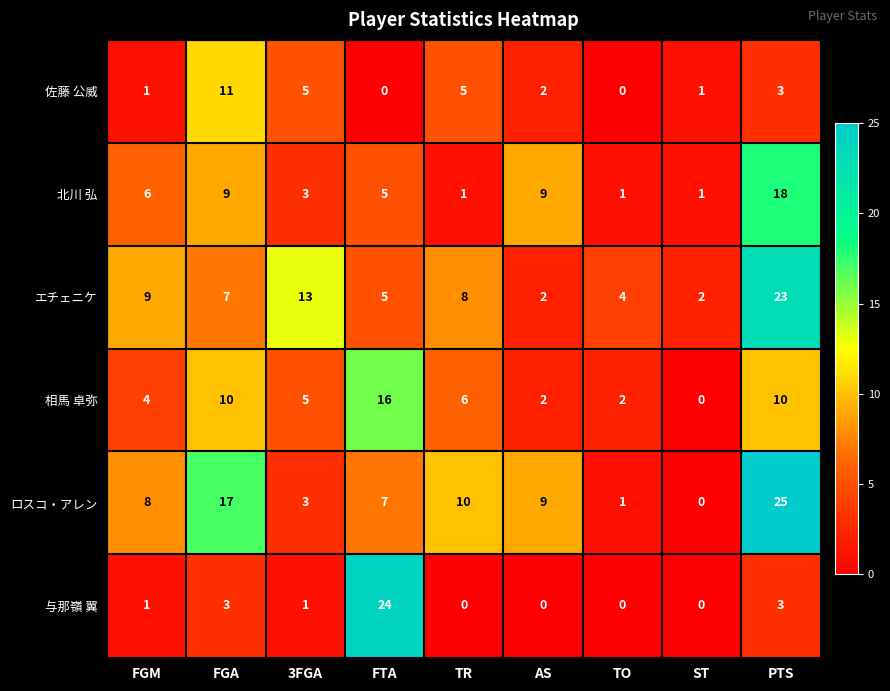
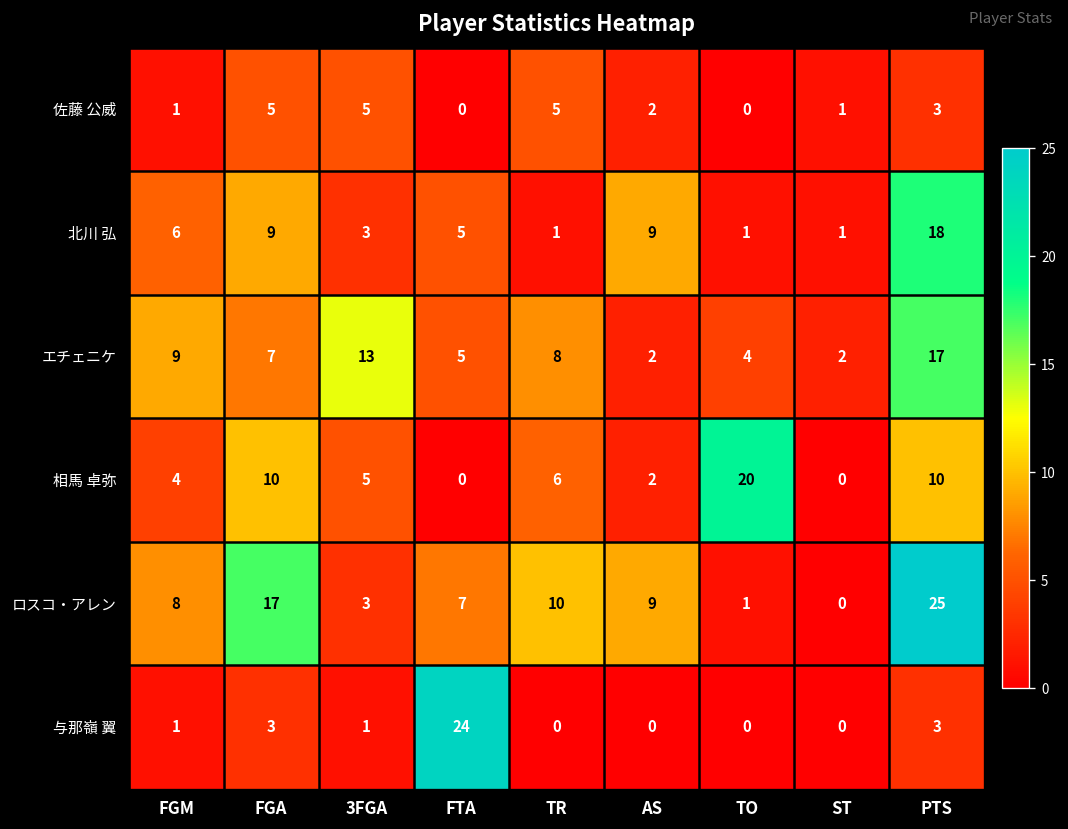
  {
    "佐藤 公威": {
      "FGM": 1,
-     "FGA": 11,
+     "FGA": 5,
      "3FGA": 5,
      "FTA": 0,
      "TR": 5,
      "AS": 2,
      "TO": 0,
      "ST": 1,
      "PTS": 3
    },
    "北川 弘": {
      "FGM": 6,
      "FGA": 9,
      "3FGA": 3,
      "FTA": 5,
      "TR": 1,
      "AS": 9,
      "TO": 1,
      "ST": 1,
      "PTS": 18
    },
    "エチェニケ": {
      "FGM": 9,
      "FGA": 7,
      "3FGA": 13,
      "FTA": 5,
      "TR": 8,
      "AS": 2,
      "TO": 4,
      "ST": 2,
-     "PTS": 23
+     "PTS": 17
    },
    "相馬 卓弥": {
      "FGM": 4,
      "FGA": 10,
      "3FGA": 5,
-     "FTA": 16,
+     "FTA": 0,
      "TR": 6,
      "AS": 2,
-     "TO": 2,
+     "TO": 20,
      "ST": 0,
      "PTS": 10
    },
    "ロスコ・アレン": {
      "FGM": 8,
      "FGA": 17,
      "3FGA": 3,
      "FTA": 7,
      "TR": 10,
      "AS": 9,
      "TO": 1,
      "ST": 0,
      "PTS": 25
    },
    "与那嶺 翼": {
      "FGM": 1,
      "FGA": 3,
      "3FGA": 1,
      "FTA": 24,
      "TR": 0,
      "AS": 0,
      "TO": 0,
      "ST": 0,
      "PTS": 3
    }
  }
